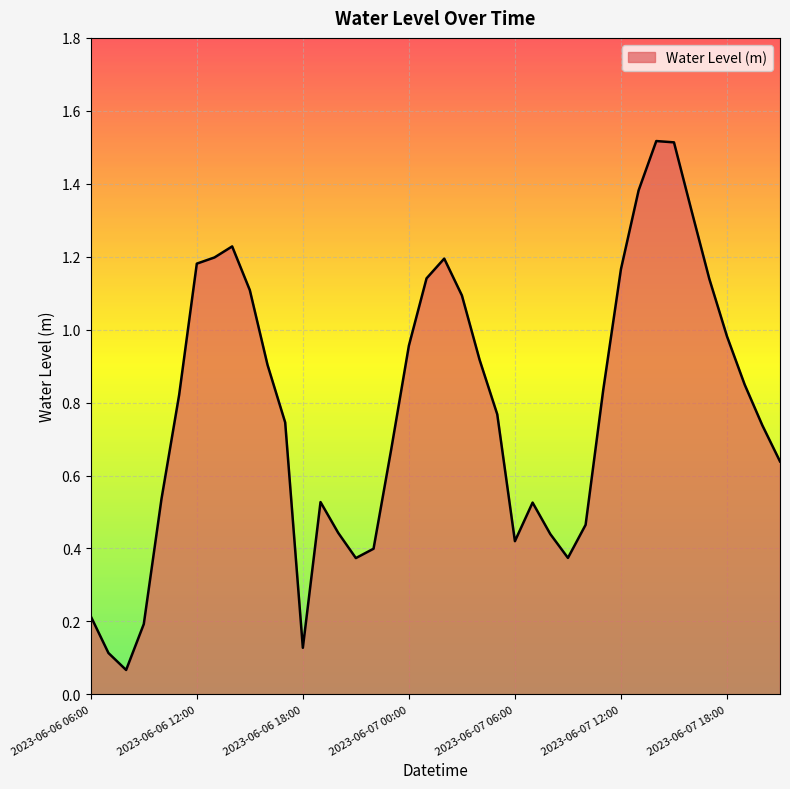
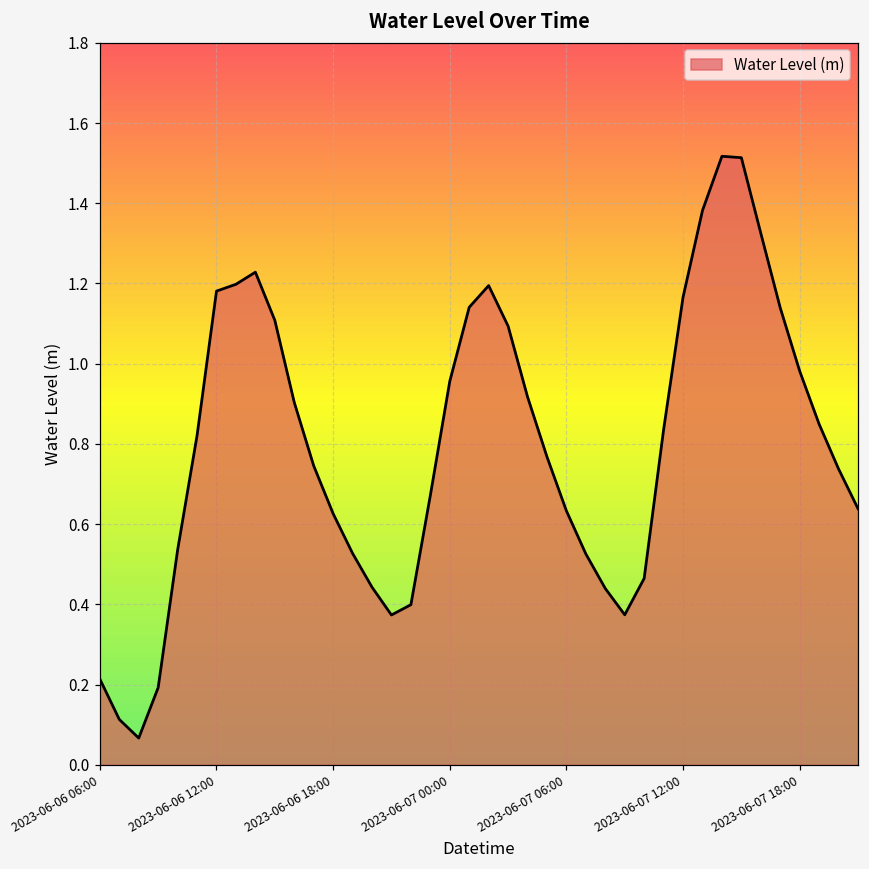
  {
    "2023-06-06 06:00": 0.21,
    "2023-06-06 12:00": 1.18,
-   "2023-06-06 18:00": 0.13,
+   "2023-06-06 18:00": 0.63,
    "2023-06-07 00:00": 0.96,
-   "2023-06-07 06:00": 0.42,
+   "2023-06-07 06:00": 0.63,
    "2023-06-07 12:00": 1.17,
    "2023-06-07 18:00": 0.98
  }
